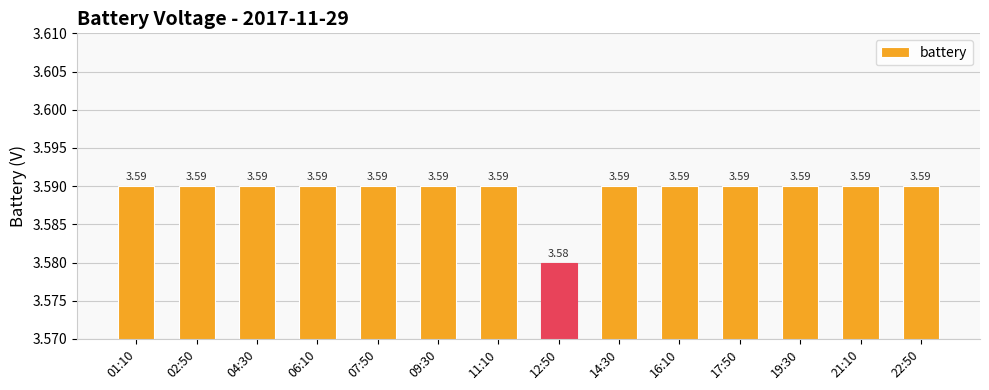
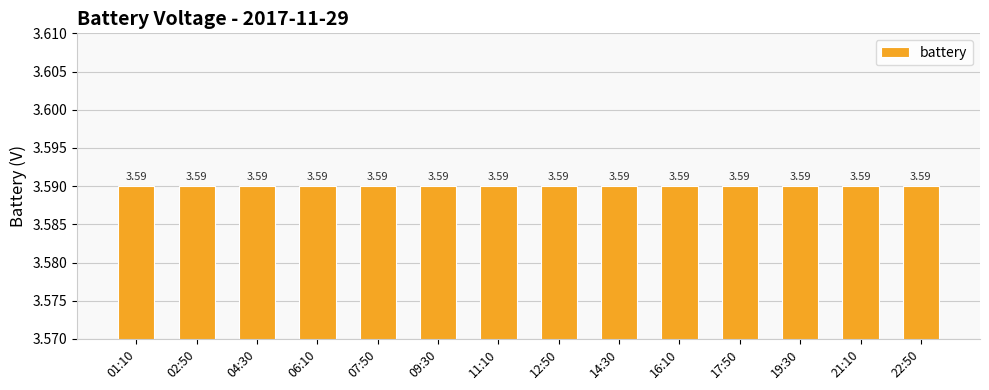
  {
    "01:10": 3.59,
    "02:50": 3.59,
    "04:30": 3.59,
    "06:10": 3.59,
    "07:50": 3.59,
    "09:30": 3.59,
    "11:10": 3.59,
-   "12:50": 3.58,
+   "12:50": 3.59,
    "14:30": 3.59,
    "16:10": 3.59,
    "17:50": 3.59,
    "19:30": 3.59,
    "21:10": 3.59,
    "22:50": 3.59
  }
